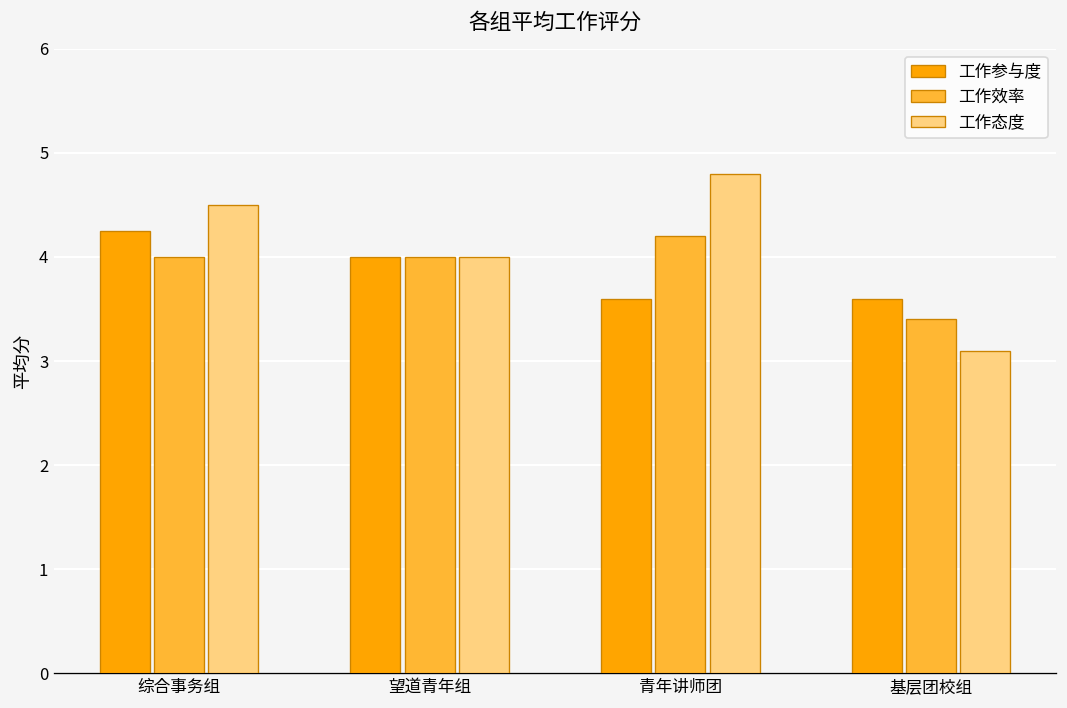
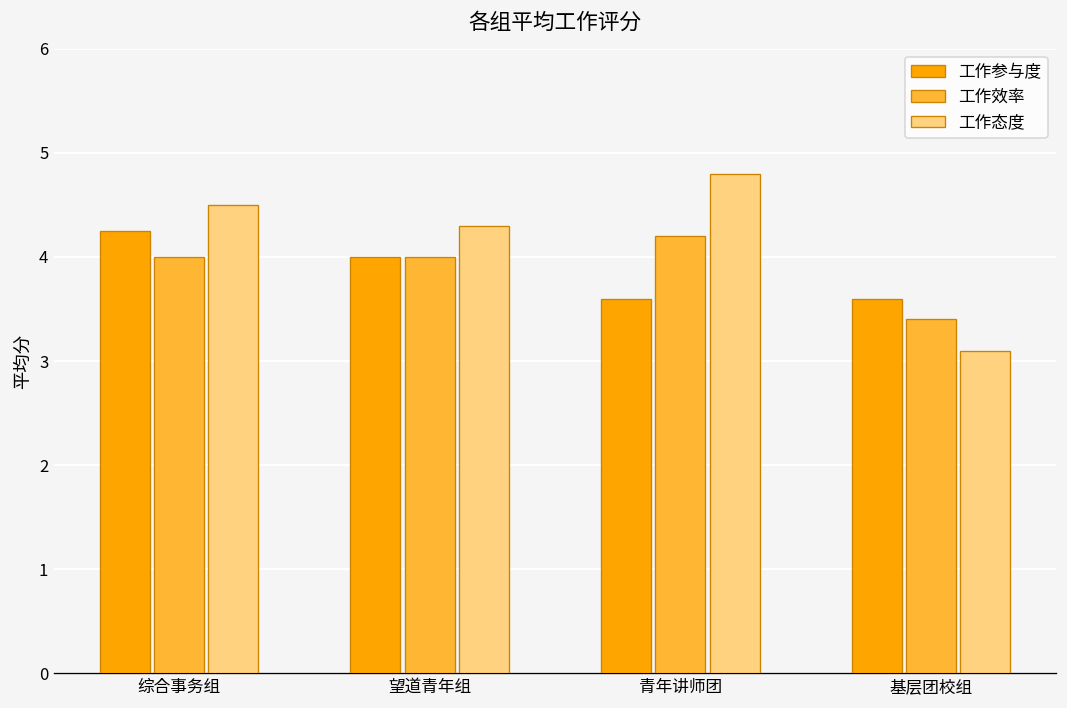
  {
    "工作态度": {
      "综合事务组": 4.5,
-     "望道青年组": 4.0,
+     "望道青年组": 4.3,
      "青年讲师团": 4.8,
      "基层团校组": 3.1
    }
  }
